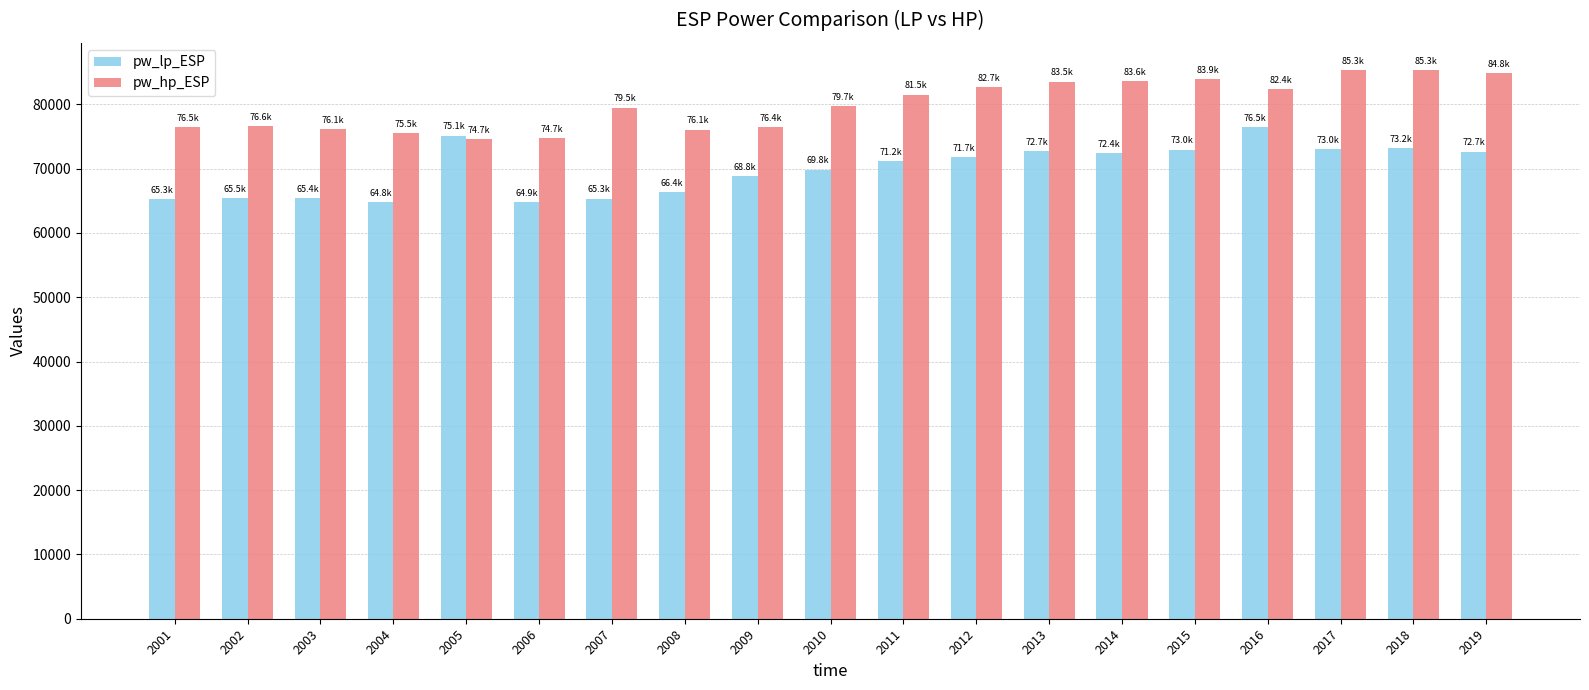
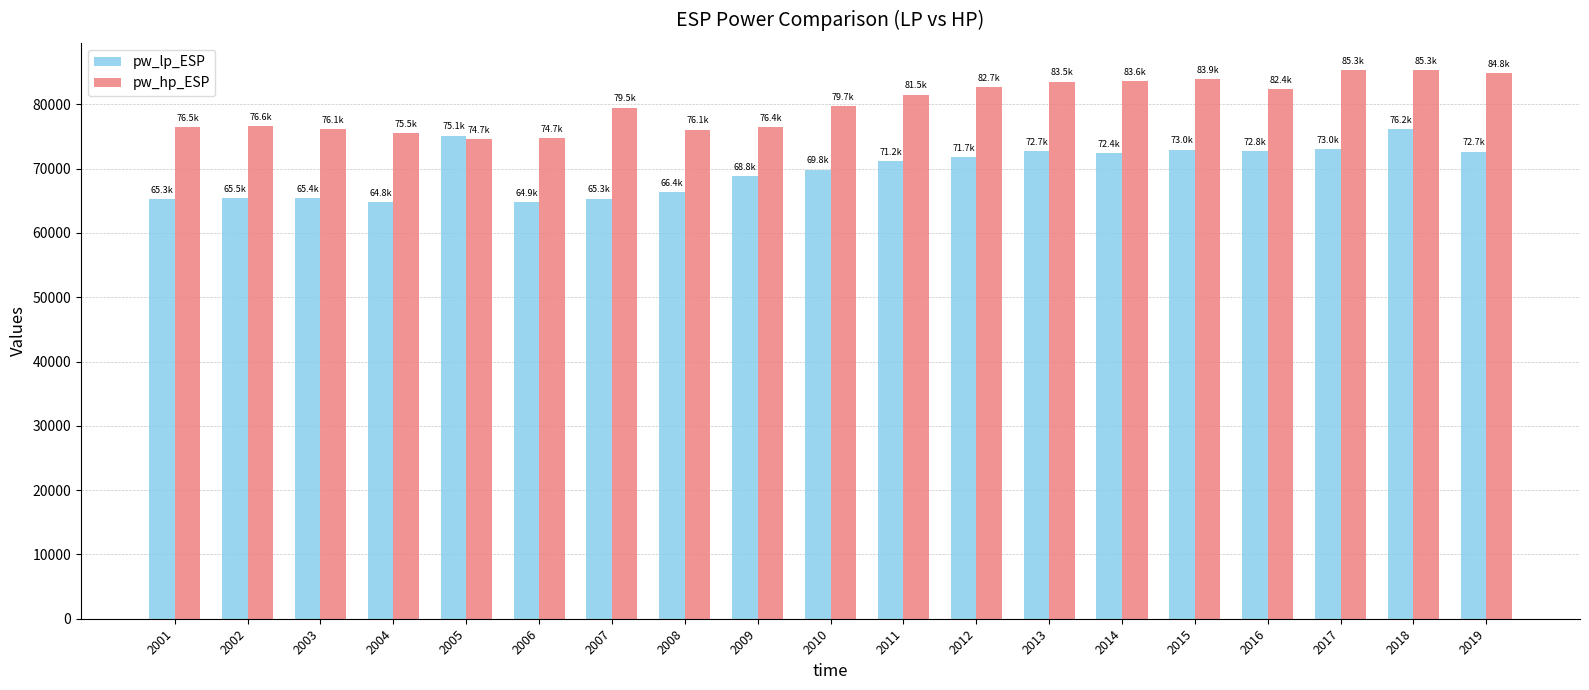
  {
    "pw_lp_ESP": {
      "2001": "65.3k",
      "2002": "65.5k",
      "2003": "65.4k",
      "2004": "64.8k",
      "2005": "75.1k",
      "2006": "64.9k",
      "2007": "65.3k",
      "2008": "66.4k",
      "2009": "68.8k",
      "2010": "69.8k",
      "2011": "71.2k",
      "2012": "71.7k",
      "2013": "72.7k",
      "2014": "72.4k",
      "2015": "73.0k",
-     "2016": "76.5k",
+     "2016": "72.8k",
      "2017": "73.0k",
-     "2018": "73.2k",
+     "2018": "76.2k",
      "2019": "72.7k"
    },
    "pw_hp_ESP": {
      "2001": "76.5k",
      "2002": "76.6k",
      "2003": "76.1k",
      "2004": "75.5k",
      "2005": "74.7k",
      "2006": "74.7k",
      "2007": "79.5k",
      "2008": "76.1k",
      "2009": "76.4k",
      "2010": "79.7k",
      "2011": "81.5k",
      "2012": "82.7k",
      "2013": "83.5k",
      "2014": "83.6k",
      "2015": "83.9k",
      "2016": "82.4k",
      "2017": "85.3k",
      "2018": "85.3k",
      "2019": "84.8k"
    }
  }
